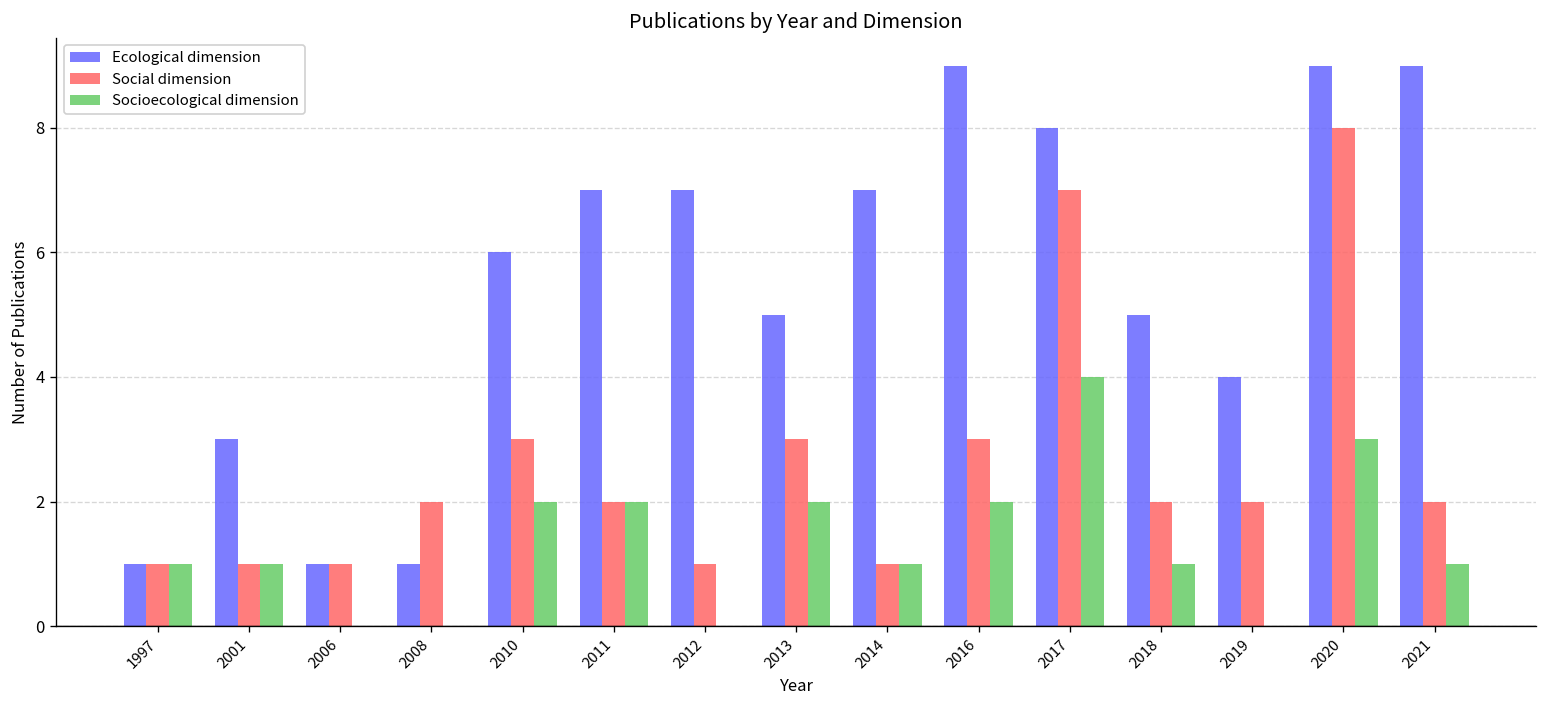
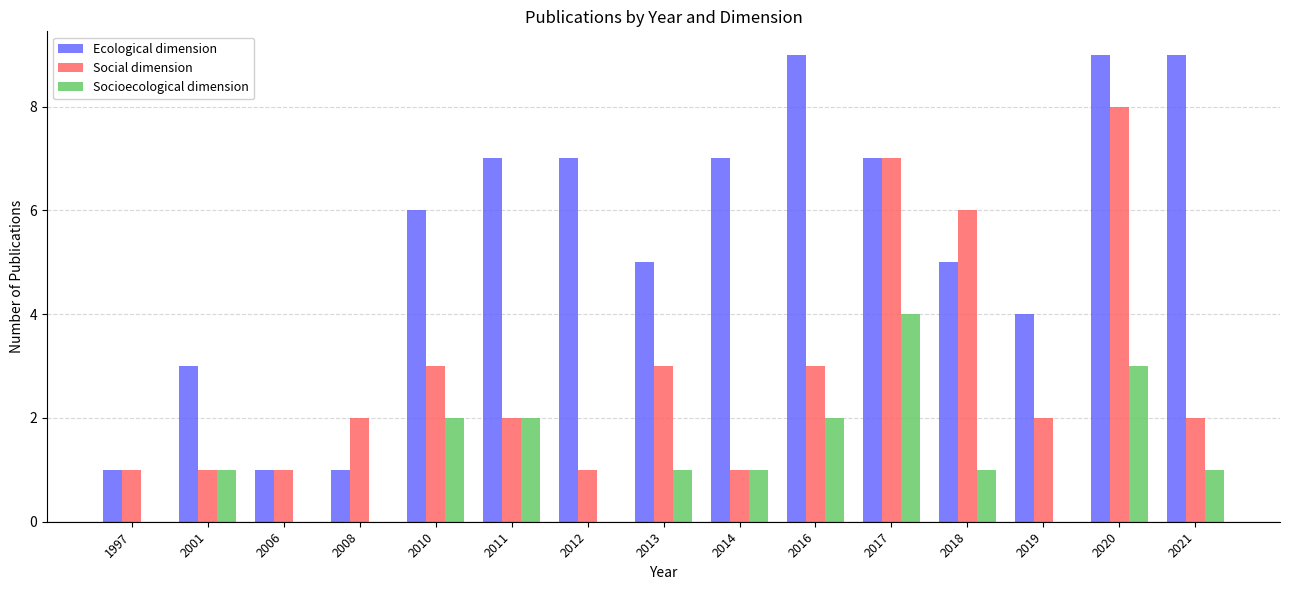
  {
    "Ecological dimension": {
      "1997": 1,
      "2001": 3,
      "2006": 1,
      "2008": 1,
      "2010": 6,
      "2011": 7,
      "2012": 7,
      "2013": 5,
      "2014": 7,
      "2016": 9,
-     "2017": 8,
+     "2017": 7,
      "2018": 5,
      "2019": 4,
      "2020": 9,
      "2021": 9
    },
    "Social dimension": {
      "1997": 1,
      "2001": 1,
      "2006": 1,
      "2008": 2,
      "2010": 3,
      "2011": 2,
      "2012": 1,
      "2013": 3,
      "2014": 1,
      "2016": 3,
      "2017": 7,
-     "2018": 2,
+     "2018": 6,
      "2019": 2,
      "2020": 8,
      "2021": 2
    },
    "Socioecological dimension": {
-     "1997": 1,
+     "1997": 0,
      "2001": 1,
      "2006": 0,
      "2008": 0,
      "2010": 2,
      "2011": 2,
      "2012": 0,
-     "2013": 2,
+     "2013": 1,
      "2014": 1,
      "2016": 2,
      "2017": 4,
      "2018": 1,
      "2019": 0,
      "2020": 3,
      "2021": 1
    }
  }
